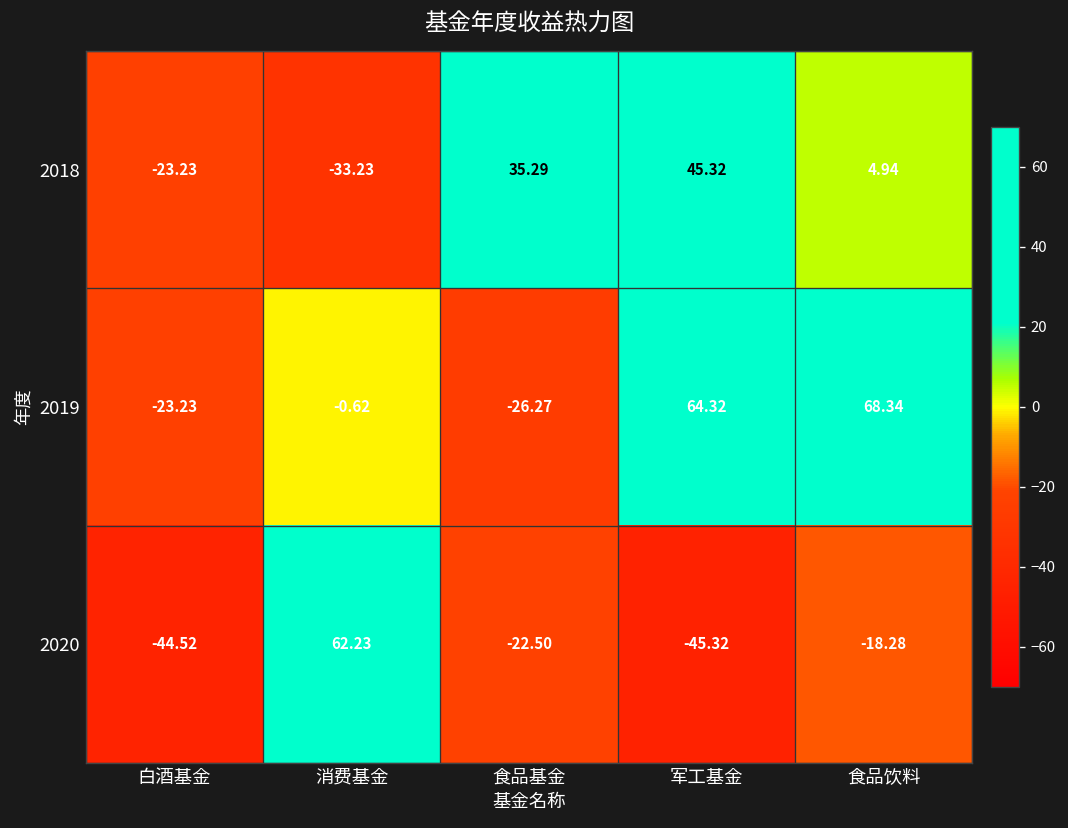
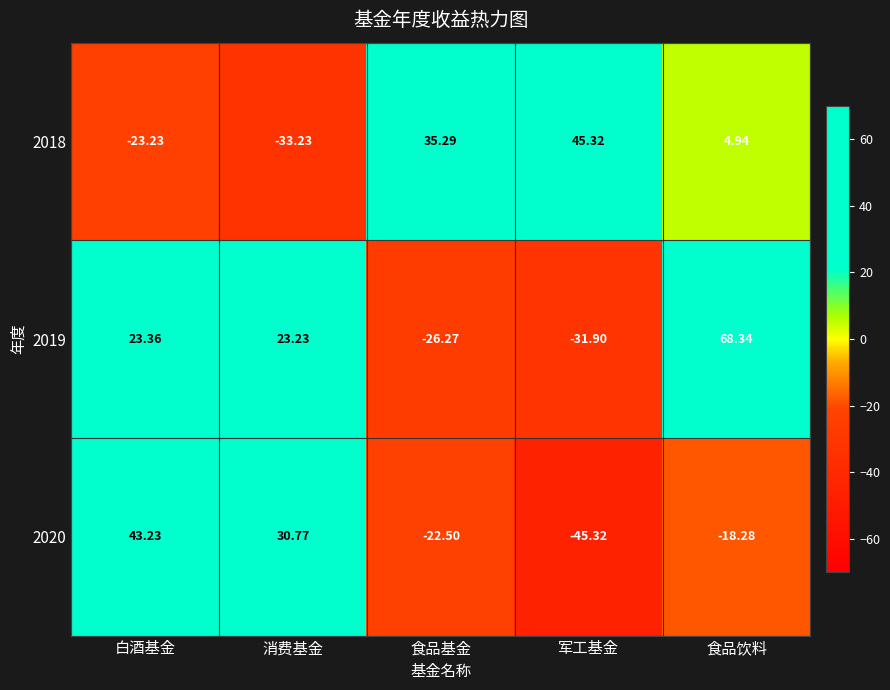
  {
    "2018": {
      "白酒基金": -23.23,
      "消费基金": -33.23,
      "食品基金": 35.29,
      "军工基金": 45.32,
      "食品饮料": 4.94
    },
    "2019": {
-     "白酒基金": -23.23,
-     "消费基金": -0.62,
+     "白酒基金": 23.36,
+     "消费基金": 23.23,
      "食品基金": -26.27,
-     "军工基金": 64.32,
+     "军工基金": -31.90,
      "食品饮料": 68.34
    },
    "2020": {
-     "白酒基金": -44.52,
-     "消费基金": 62.23,
+     "白酒基金": 43.23,
+     "消费基金": 30.77,
      "食品基金": -22.50,
      "军工基金": -45.32,
      "食品饮料": -18.28
    }
  }
